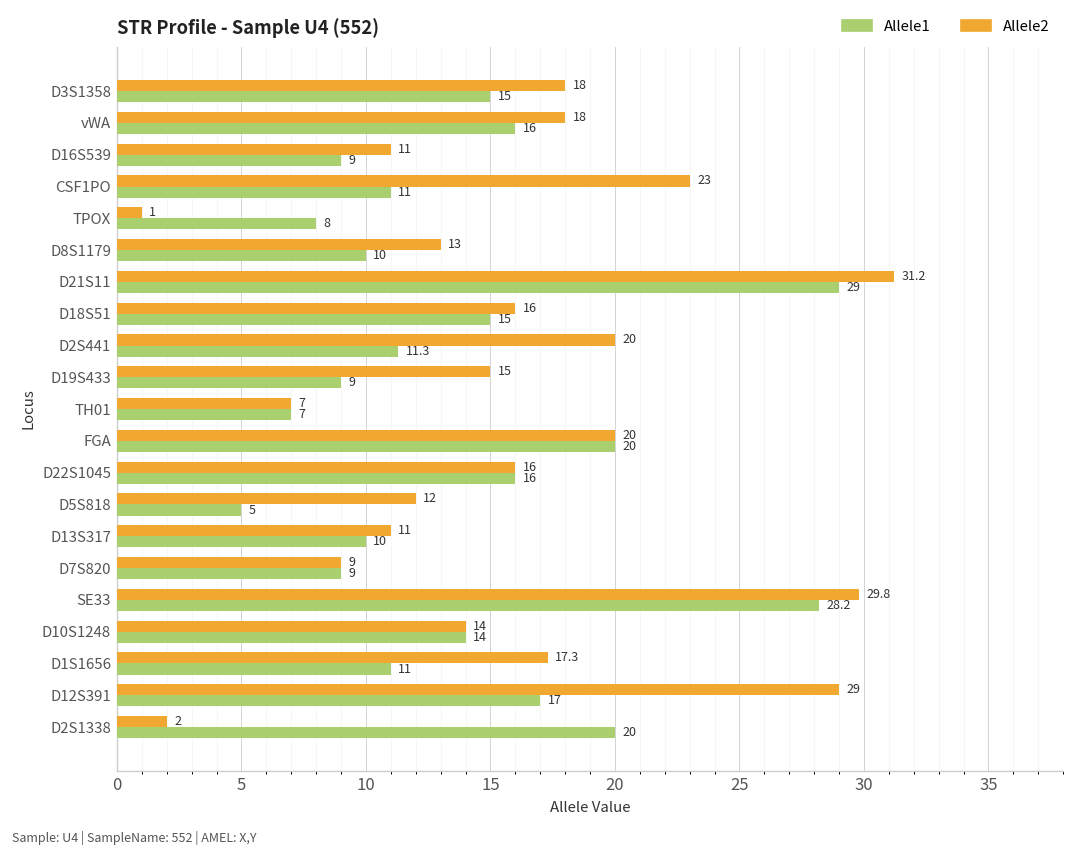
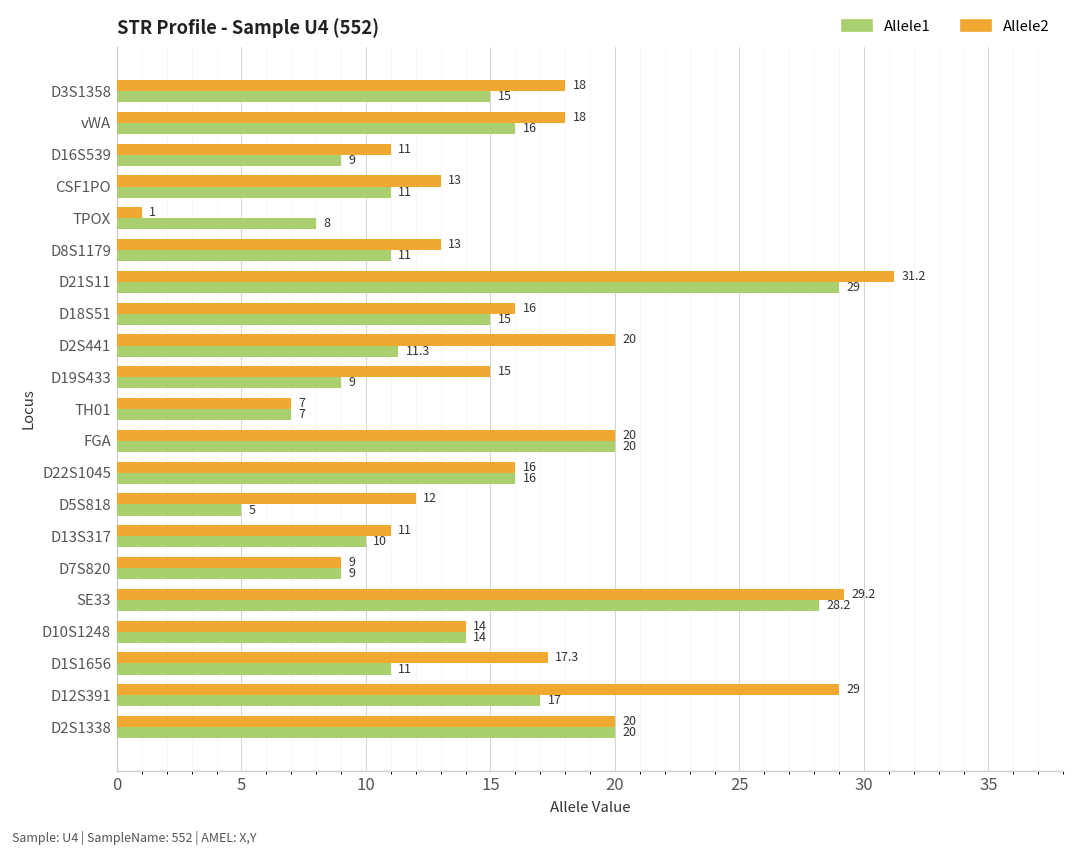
  {
    "Allele1": {
      "D3S1358": 15,
      "vWA": 16,
      "D16S539": 9,
      "CSF1PO": 11,
      "TPOX": 8,
-     "D8S1179": 10,
+     "D8S1179": 11,
      "D21S11": 29,
      "D18S51": 15,
      "D2S441": 11.3,
      "D19S433": 9,
      "TH01": 7,
      "FGA": 20,
      "D22S1045": 16,
      "D5S818": 5,
      "D13S317": 10,
      "D7S820": 9,
      "SE33": 28.2,
      "D10S1248": 14,
      "D1S1656": 11,
      "D12S391": 17,
      "D2S1338": 20
    },
    "Allele2": {
      "D3S1358": 18,
      "vWA": 18,
      "D16S539": 11,
-     "CSF1PO": 23,
+     "CSF1PO": 13,
      "TPOX": 1,
      "D8S1179": 13,
      "D21S11": 31.2,
      "D18S51": 16,
      "D2S441": 20,
      "D19S433": 15,
      "TH01": 7,
      "FGA": 20,
      "D22S1045": 16,
      "D5S818": 12,
      "D13S317": 11,
      "D7S820": 9,
-     "SE33": 29.8,
+     "SE33": 29.2,
      "D10S1248": 14,
      "D1S1656": 17.3,
      "D12S391": 29,
-     "D2S1338": 2
+     "D2S1338": 20
    }
  }
